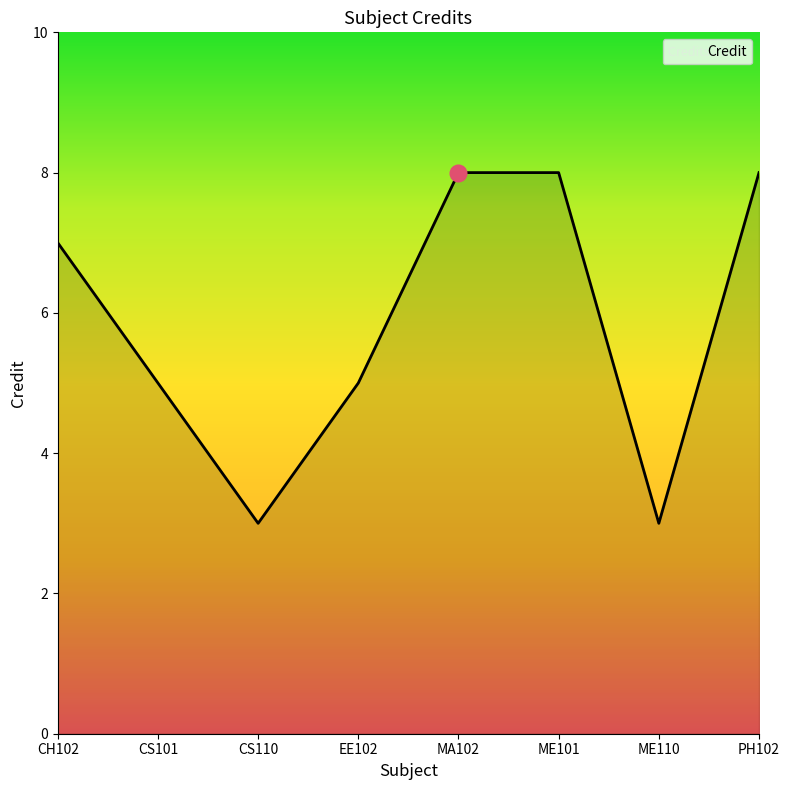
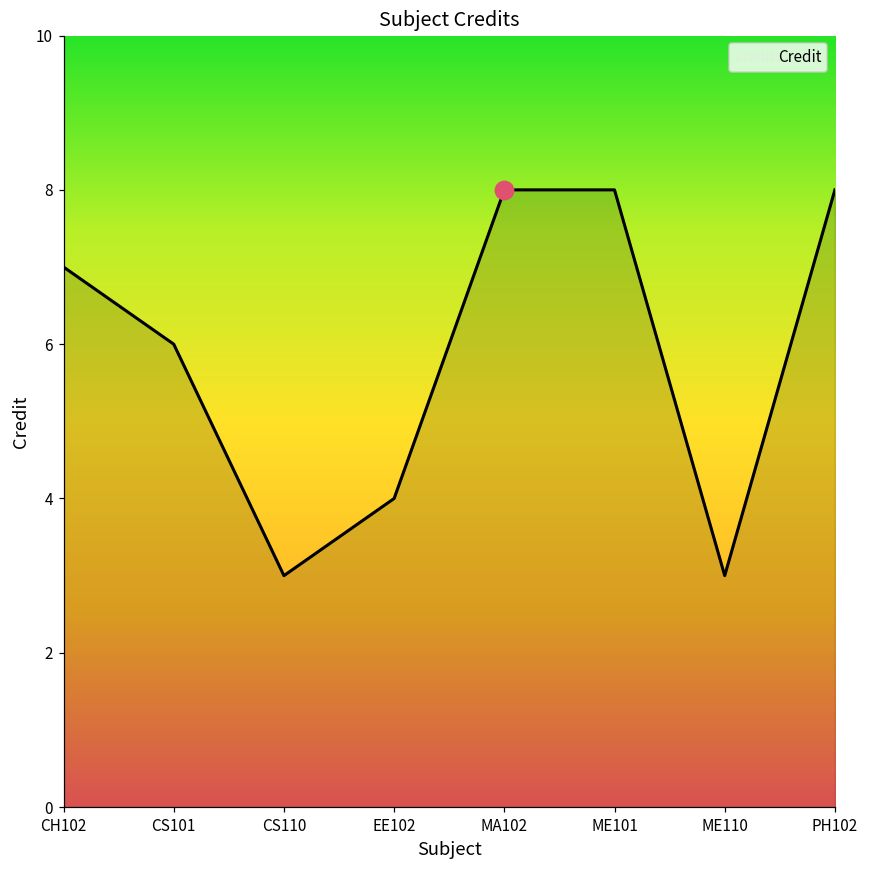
  {
    "Credit": {
      "CH102": 7,
-     "CS101": 5,
+     "CS101": 6,
      "CS110": 3,
-     "EE102": 5,
+     "EE102": 4,
      "ME101": 8,
      "ME110": 3,
      "PH102": 8
    }
  }
